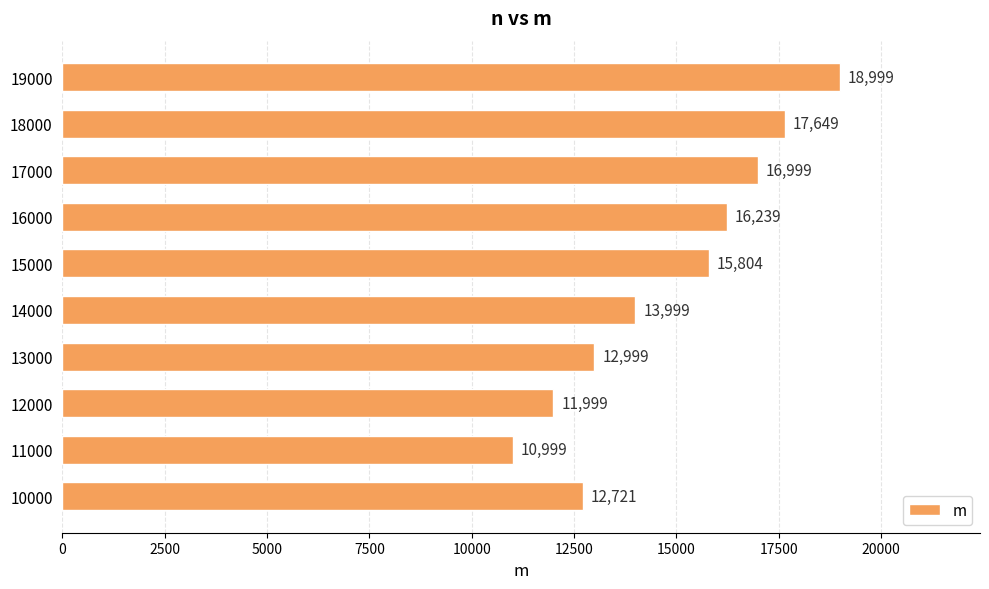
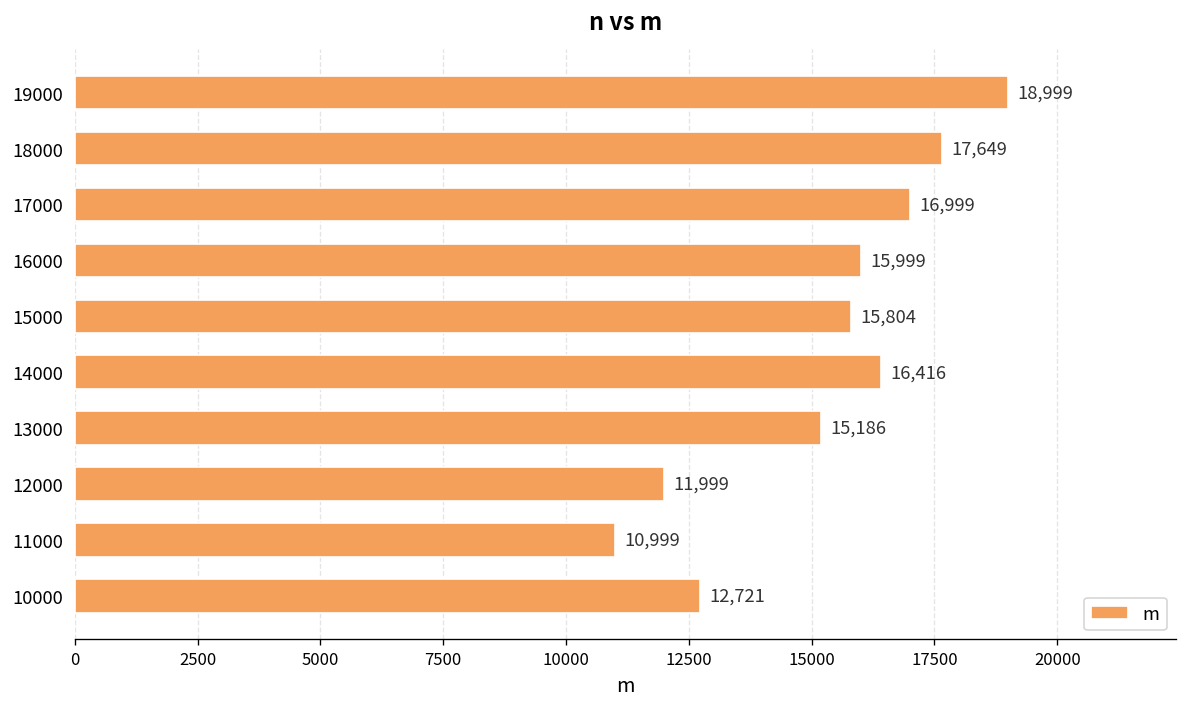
  {
    "19000": "18,999",
    "18000": "17,649",
    "17000": "16,999",
-   "16000": "16,239",
+   "16000": "15,999",
    "15000": "15,804",
-   "14000": "13,999",
-   "13000": "12,999",
+   "14000": "16,416",
+   "13000": "15,186",
    "12000": "11,999",
    "11000": "10,999",
    "10000": "12,721"
  }
